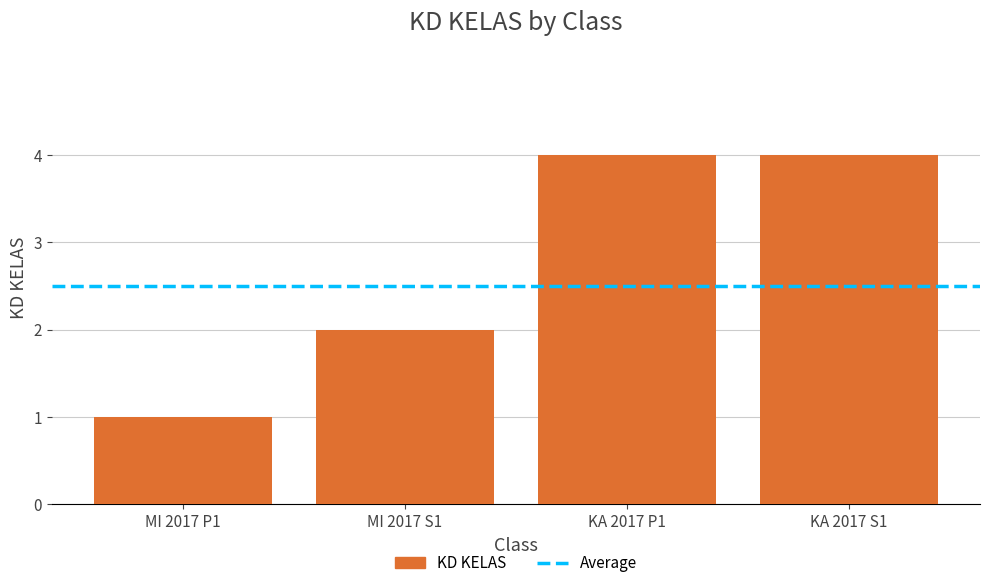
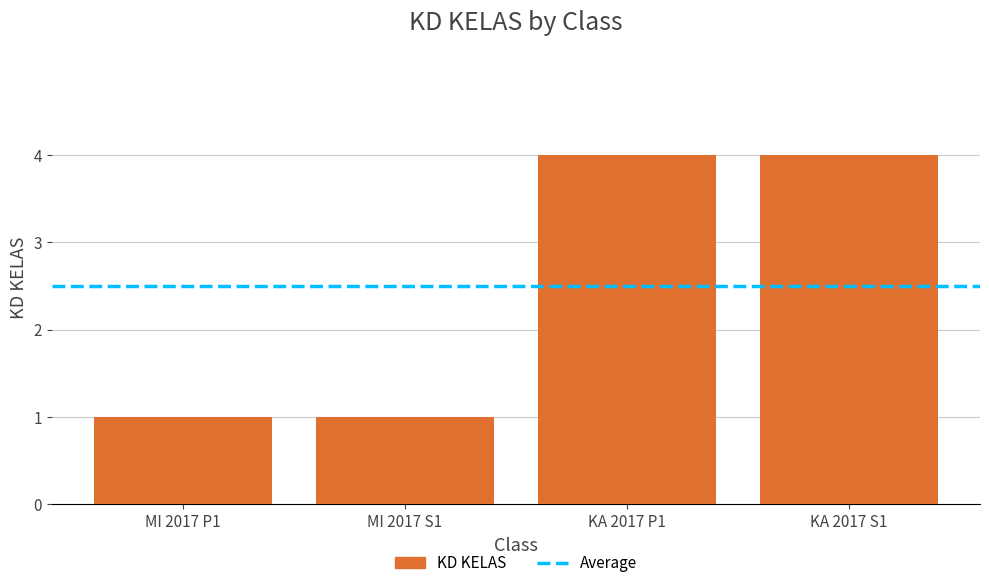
  {
    "MI 2017 P1": 1,
-   "MI 2017 S1": 2,
+   "MI 2017 S1": 1,
    "KA 2017 P1": 4,
    "KA 2017 S1": 4
  }
